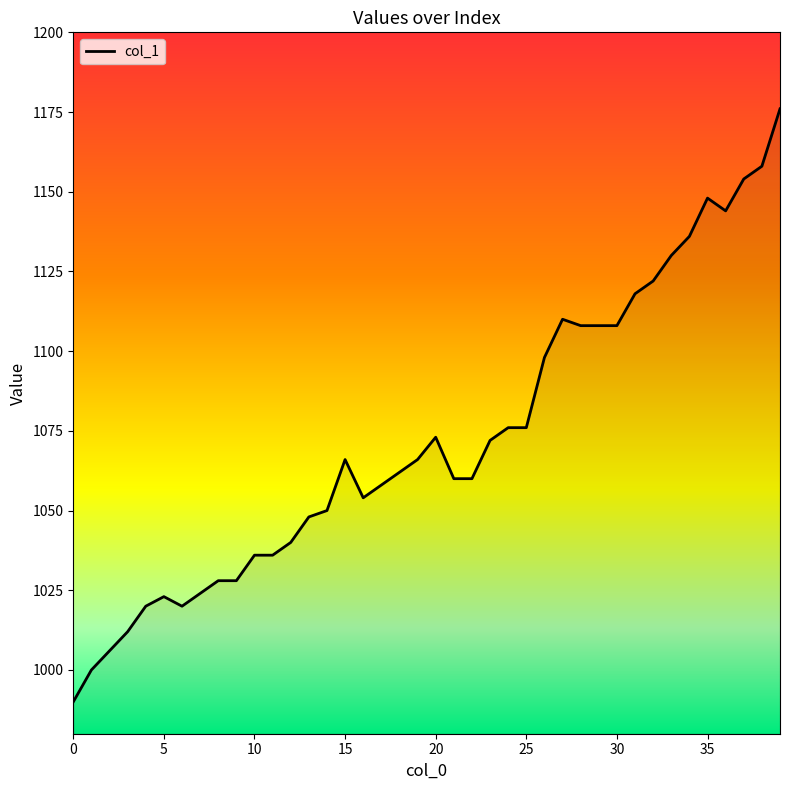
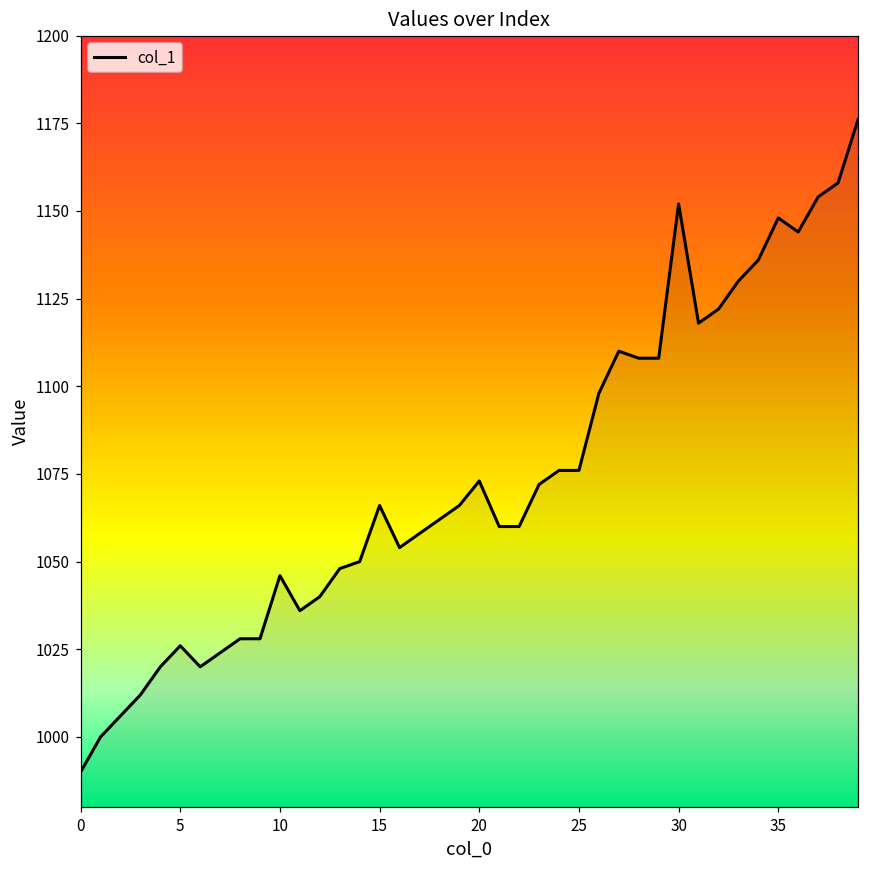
  {
    "0": 990,
-   "5": 1023,
-   "10": 1036,
+   "5": 1026,
+   "10": 1046,
    "15": 1066,
    "20": 1073,
    "25": 1076,
-   "30": 1108,
+   "30": 1152,
    "35": 1148
  }
